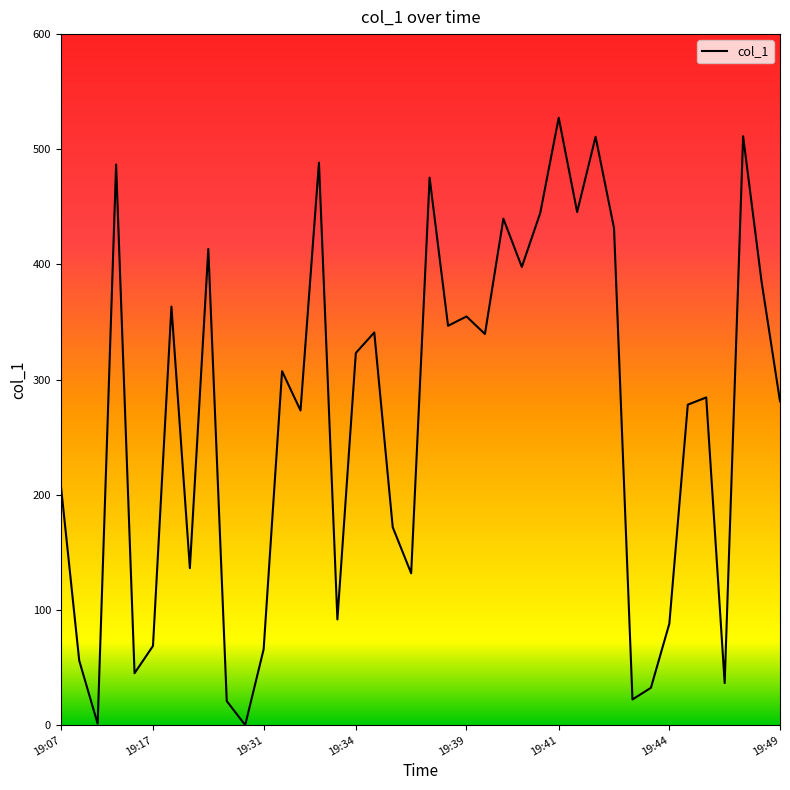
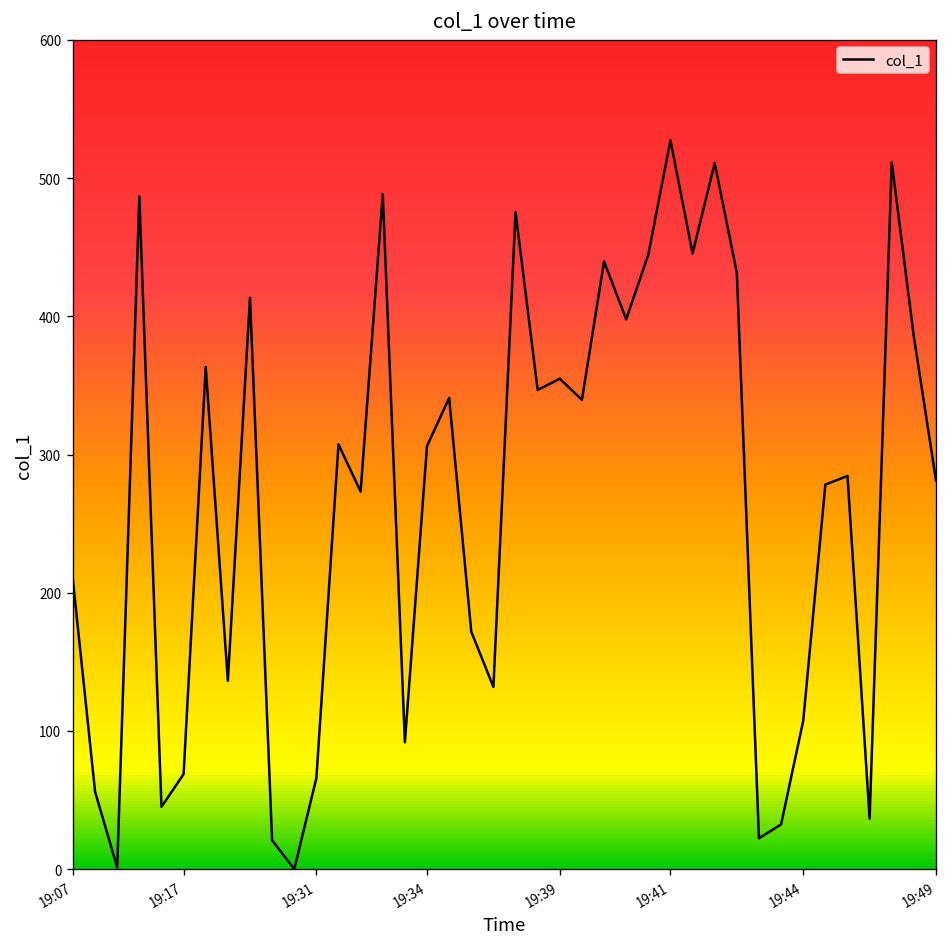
  {
    "19:07": 209,
    "19:17": 69,
    "19:31": 66,
-   "19:34": 323,
+   "19:34": 306,
    "19:39": 355,
    "19:41": 527,
-   "19:44": 88,
+   "19:44": 107,
    "19:49": 281
  }
